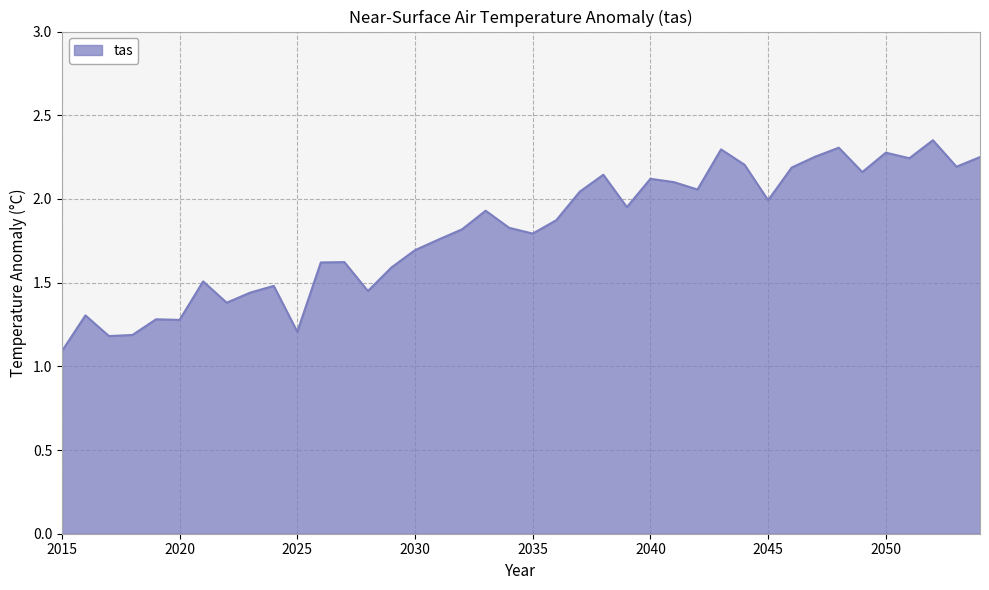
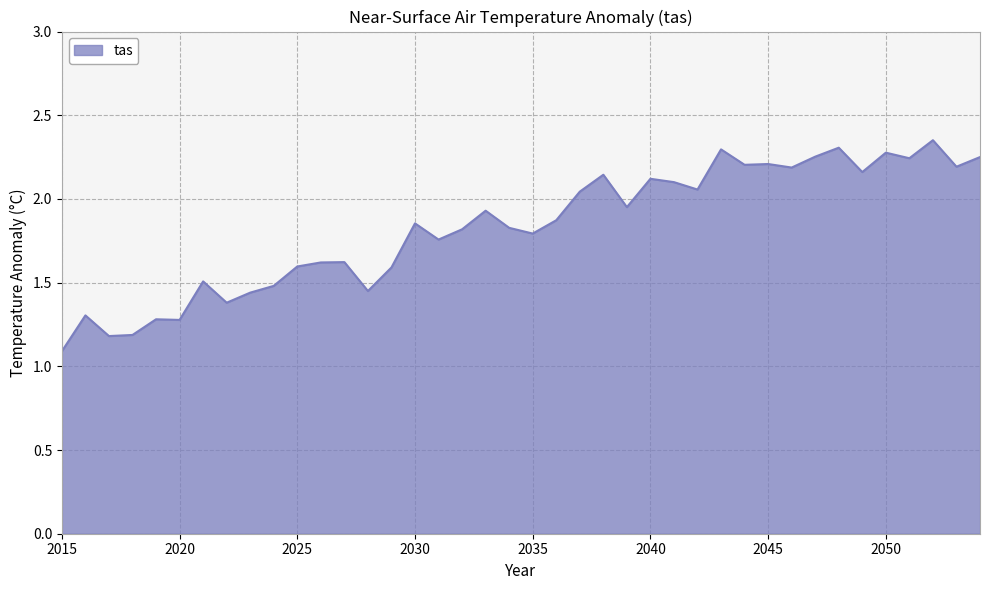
  {
    "2015": 1.09,
    "2020": 1.28,
-   "2025": 1.21,
-   "2030": 1.69,
+   "2025": 1.60,
+   "2030": 1.85,
    "2035": 1.79,
    "2040": 2.12,
-   "2045": 1.99,
+   "2045": 2.21,
    "2050": 2.28
  }
